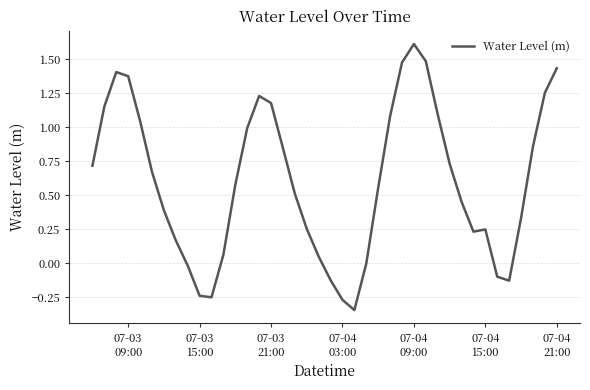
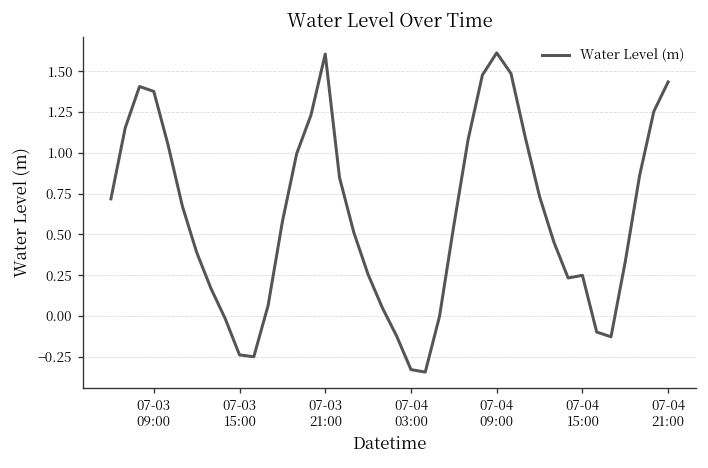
  {
    "07-03 09:00": 1.38,
    "07-03 15:00": -0.24,
-   "07-03 21:00": 1.18,
-   "07-04 03:00": -0.27,
+   "07-03 21:00": 1.61,
+   "07-04 03:00": -0.33,
    "07-04 09:00": 1.61,
    "07-04 15:00": 0.25,
    "07-04 21:00": 1.43
  }
